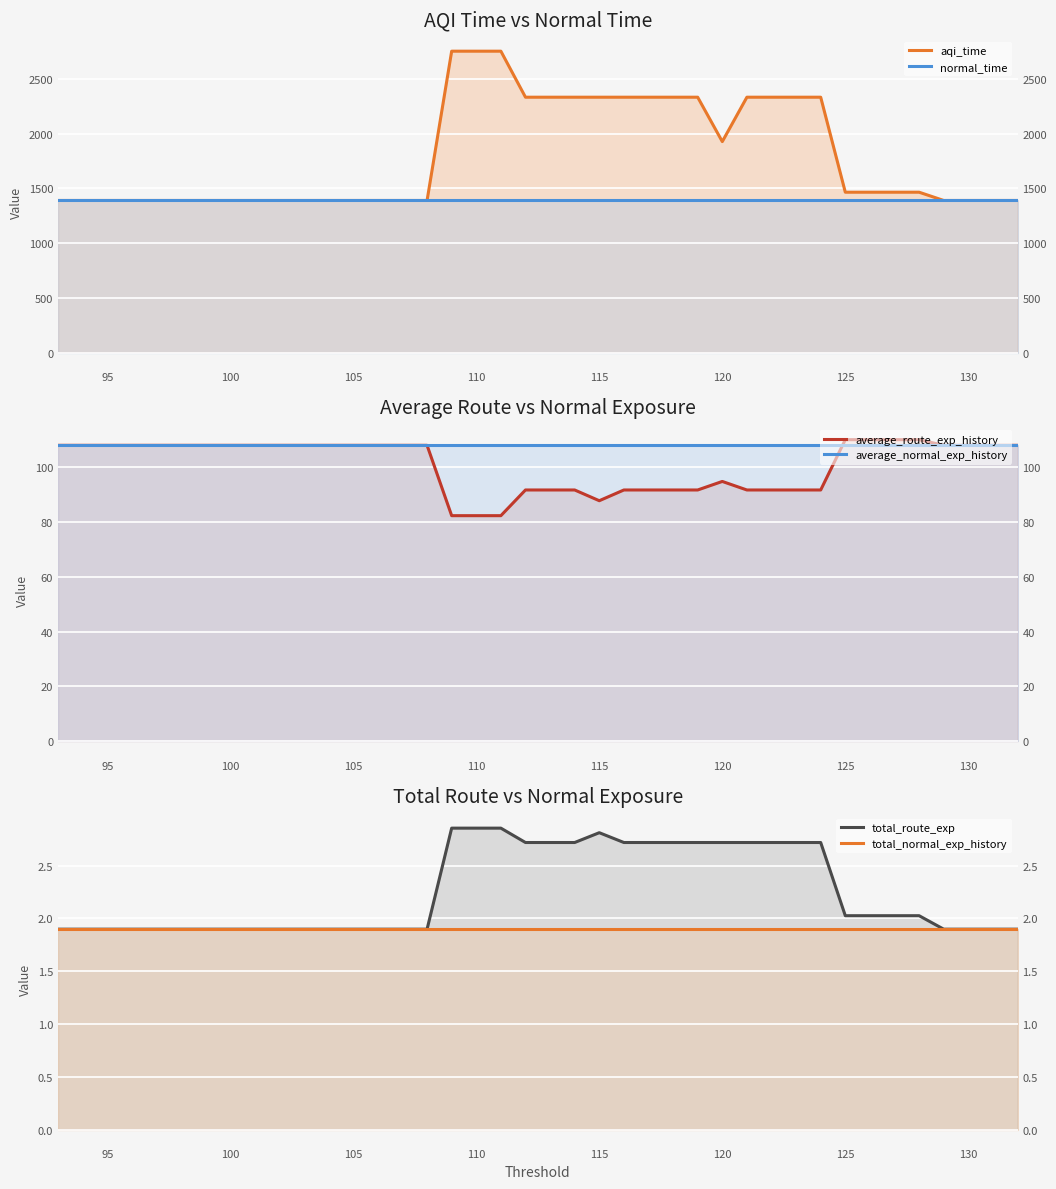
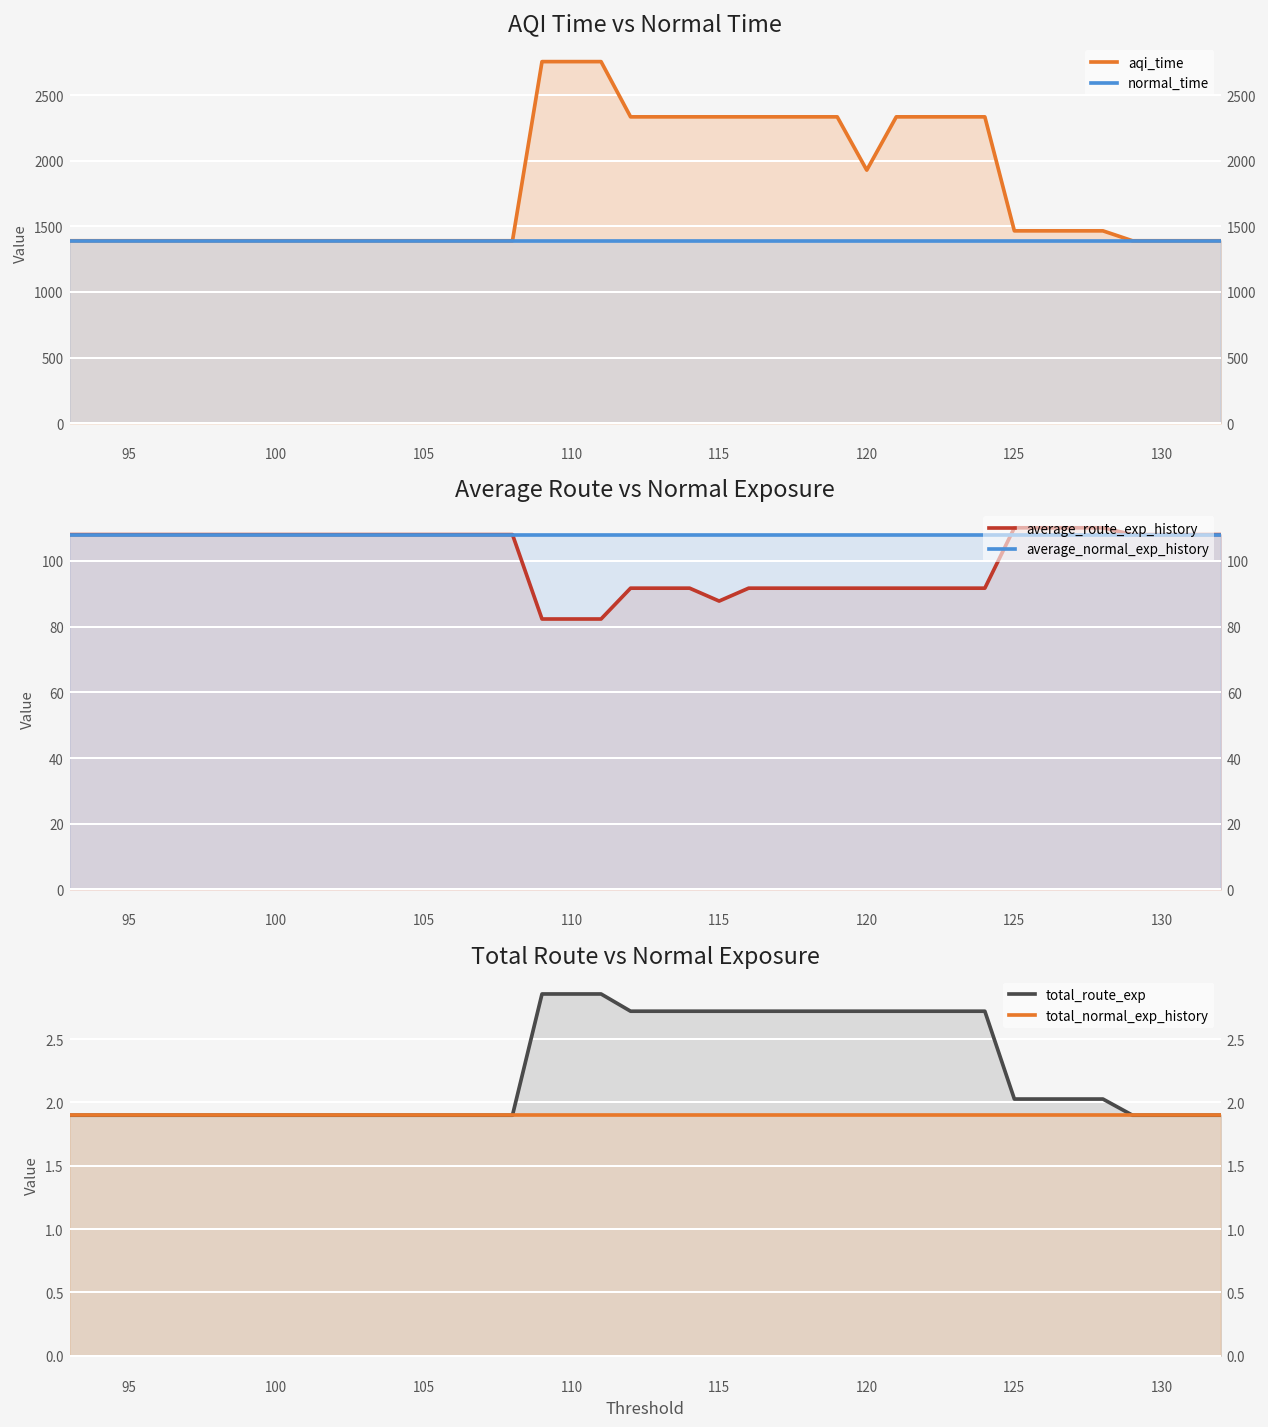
  {
    "AQI Time vs Normal Time": {
      "aqi_time": {
        "110": 2750,
        "115": 2330,
        "120": 1930,
        "125": 1470
      },
      "normal_time": {
        "110": 1390,
        "115": 1390,
        "120": 1390,
        "125": 1390
      }
    },
    "Average Route vs Normal Exposure": {
      "average_route_exp_history": {
        "110": 82,
        "115": 88,
-       "120": 95
+       "120": 92
      },
      "average_normal_exp_history": {
        "110": 108,
        "115": 108,
        "120": 108
      }
    },
    "Total Route vs Normal Exposure": {
      "total_route_exp": {
        "110": 2.86,
-       "115": 2.81,
+       "115": 2.72,
        "120": 2.72,
        "125": 2.03
      },
      "total_normal_exp_history": {
        "110": 1.90,
        "115": 1.90,
        "120": 1.90,
        "125": 1.90
      }
    }
  }
